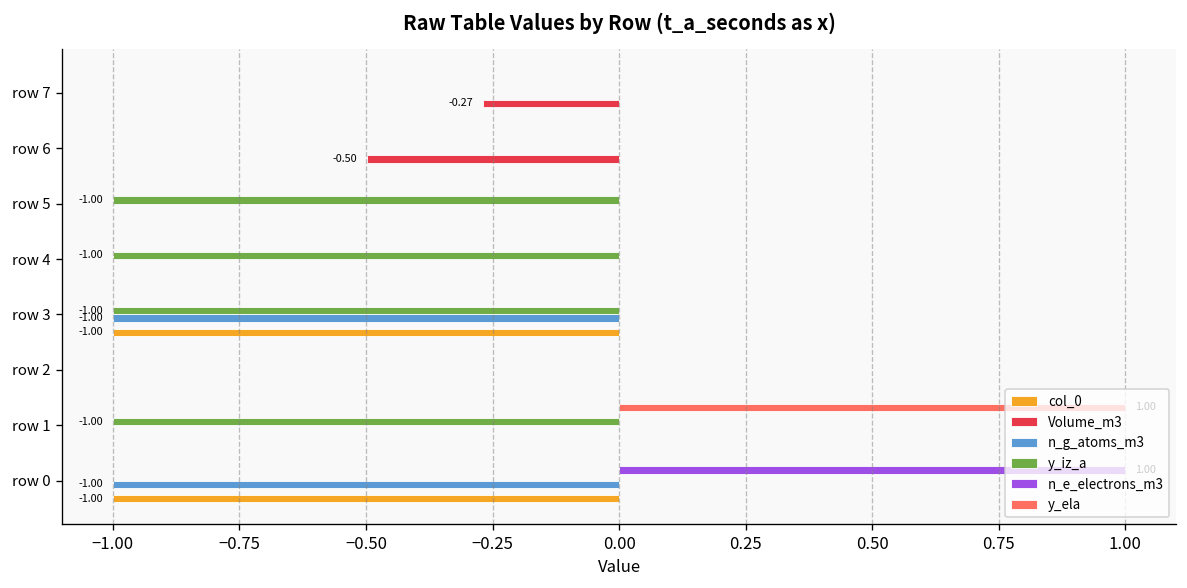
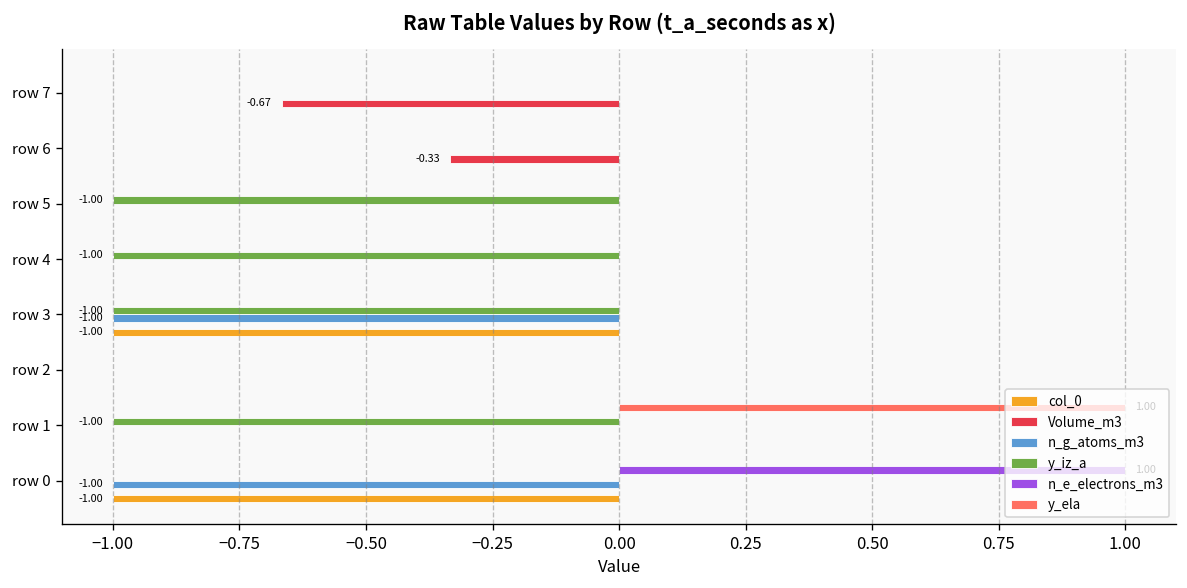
  {
    "col_0": {
      "row 3": -1.00,
      "row 0": -1.00
    },
    "Volume_m3": {
-     "row 7": -0.27,
-     "row 6": -0.50
+     "row 7": -0.67,
+     "row 6": -0.33
    },
    "n_g_atoms_m3": {
      "row 0": -1.00
    },
    "y_iz_a": {
      "row 5": -1.00,
      "row 4": -1.00,
      "row 1": -1.00
    },
    "n_e_electrons_m3": {
      "row 7": 0.00,
      "row 6": 0.00,
      "row 5": 0.00,
      "row 4": 0.00,
      "row 3": 0.00,
      "row 2": 0.00,
      "row 1": 0.00
    },
    "y_ela": {
      "row 7": 0.00,
      "row 6": 0.00,
      "row 5": 0.00,
      "row 4": 0.00,
      "row 3": 0.00,
      "row 2": 0.00,
      "row 0": 0.00
    }
  }
